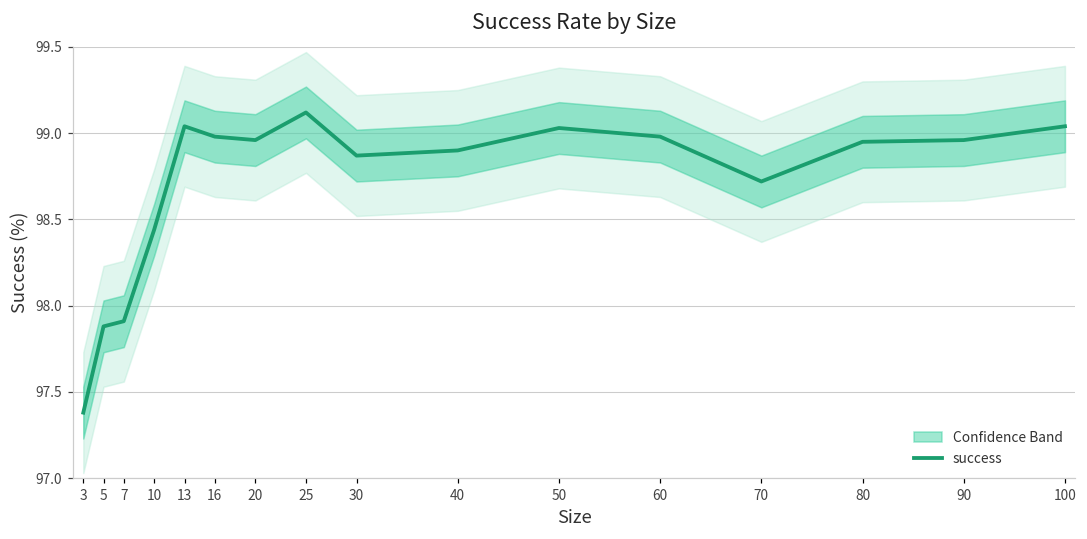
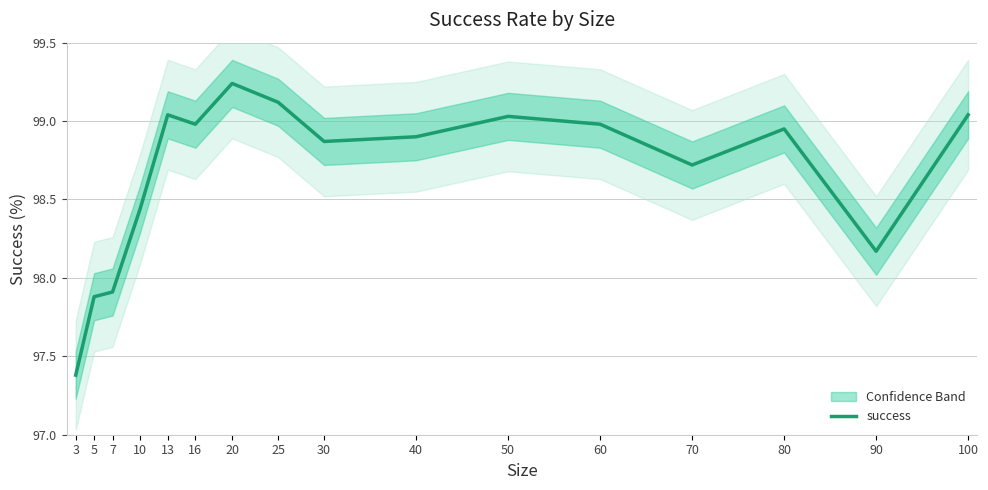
  {
    "success": {
      "3": 97.38,
      "5": 97.88,
      "7": 97.91,
      "10": 98.44,
      "13": 99.04,
      "16": 98.98,
-     "20": 98.96,
+     "20": 99.24,
      "25": 99.12,
      "30": 98.87,
      "40": 98.90,
      "50": 99.03,
      "60": 98.98,
      "70": 98.72,
      "80": 98.95,
-     "90": 98.96,
+     "90": 98.17,
      "100": 99.04
    }
  }
